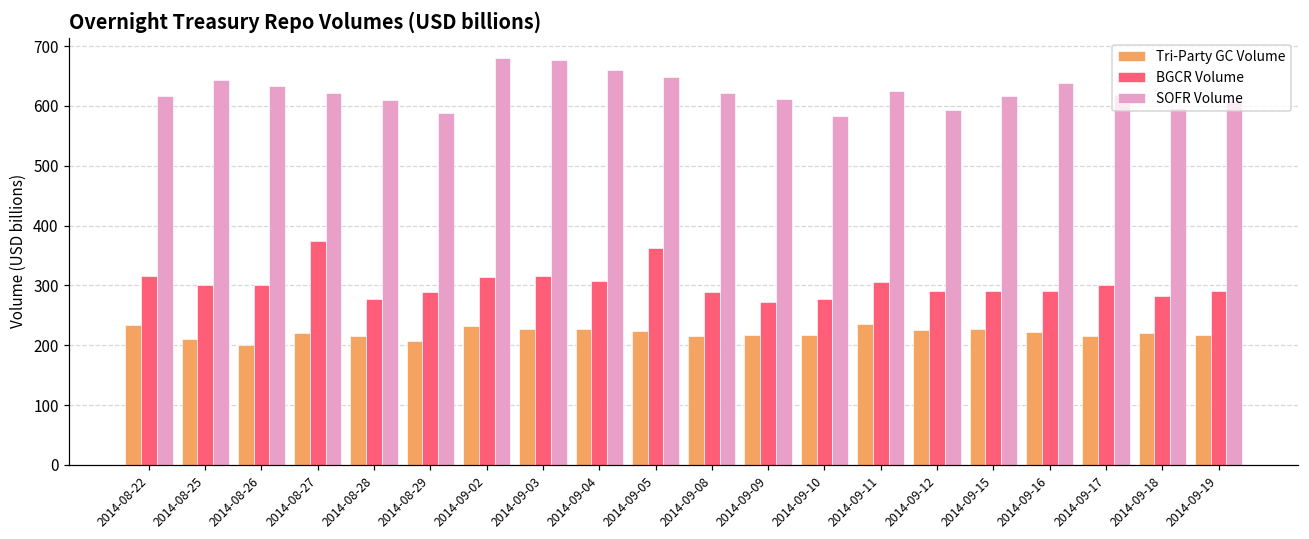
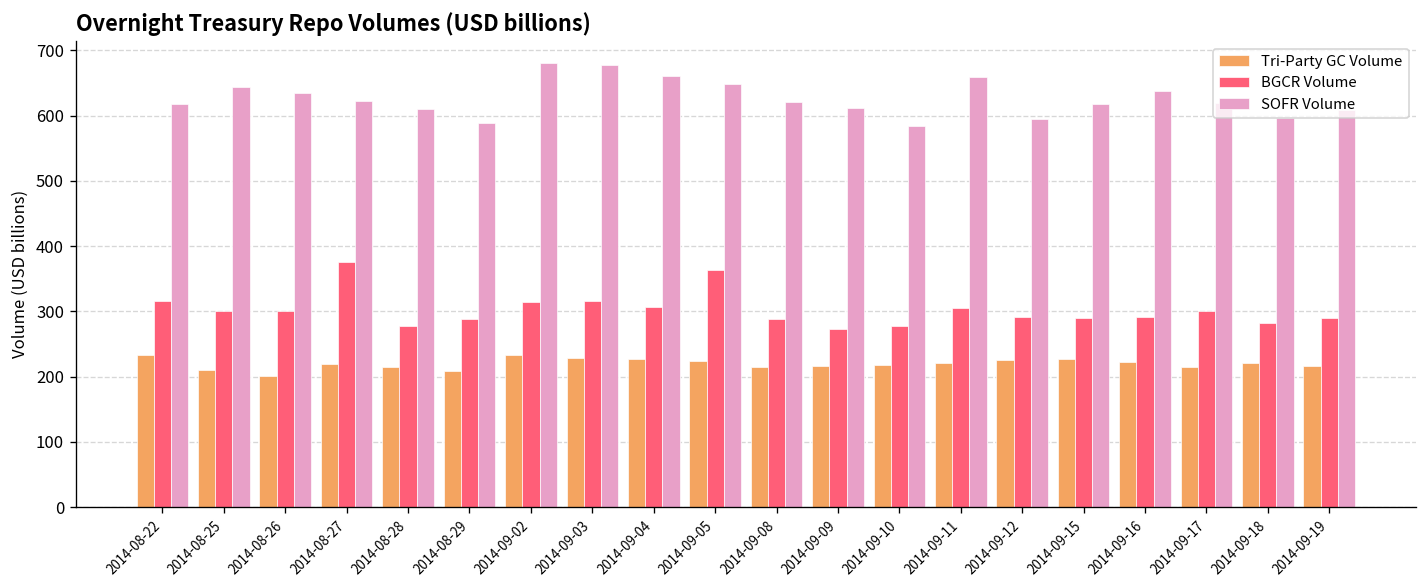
  {
    "Tri-Party GC Volume": {
      "2014-08-22": 230,
      "2014-08-25": 210,
      "2014-08-26": 200,
      "2014-08-27": 220,
      "2014-08-28": 220,
      "2014-08-29": 210,
      "2014-09-02": 230,
      "2014-09-03": 230,
      "2014-09-04": 230,
      "2014-09-05": 220,
      "2014-09-08": 220,
      "2014-09-09": 220,
      "2014-09-10": 220,
-     "2014-09-11": 240,
+     "2014-09-11": 220,
      "2014-09-12": 230,
      "2014-09-15": 230,
      "2014-09-16": 220,
      "2014-09-17": 220,
      "2014-09-18": 220,
      "2014-09-19": 220
    },
    "BGCR Volume": {
      "2014-08-22": 320,
      "2014-08-25": 300,
      "2014-08-26": 300,
      "2014-08-27": 380,
      "2014-08-28": 280,
      "2014-08-29": 290,
      "2014-09-02": 310,
      "2014-09-03": 320,
      "2014-09-04": 310,
      "2014-09-05": 360,
      "2014-09-08": 290,
      "2014-09-09": 270,
      "2014-09-10": 280,
      "2014-09-11": 310,
      "2014-09-12": 290,
      "2014-09-15": 290,
      "2014-09-16": 290,
      "2014-09-17": 300,
      "2014-09-18": 280,
      "2014-09-19": 290
    },
    "SOFR Volume": {
      "2014-08-22": 620,
      "2014-08-25": 640,
      "2014-08-26": 630,
      "2014-08-27": 620,
      "2014-08-28": 610,
      "2014-08-29": 590,
      "2014-09-02": 680,
      "2014-09-03": 680,
      "2014-09-04": 660,
      "2014-09-05": 650,
      "2014-09-08": 620,
      "2014-09-09": 610,
      "2014-09-10": 580,
-     "2014-09-11": 630,
+     "2014-09-11": 660,
      "2014-09-12": 590,
      "2014-09-15": 620,
      "2014-09-16": 640
    }
  }
